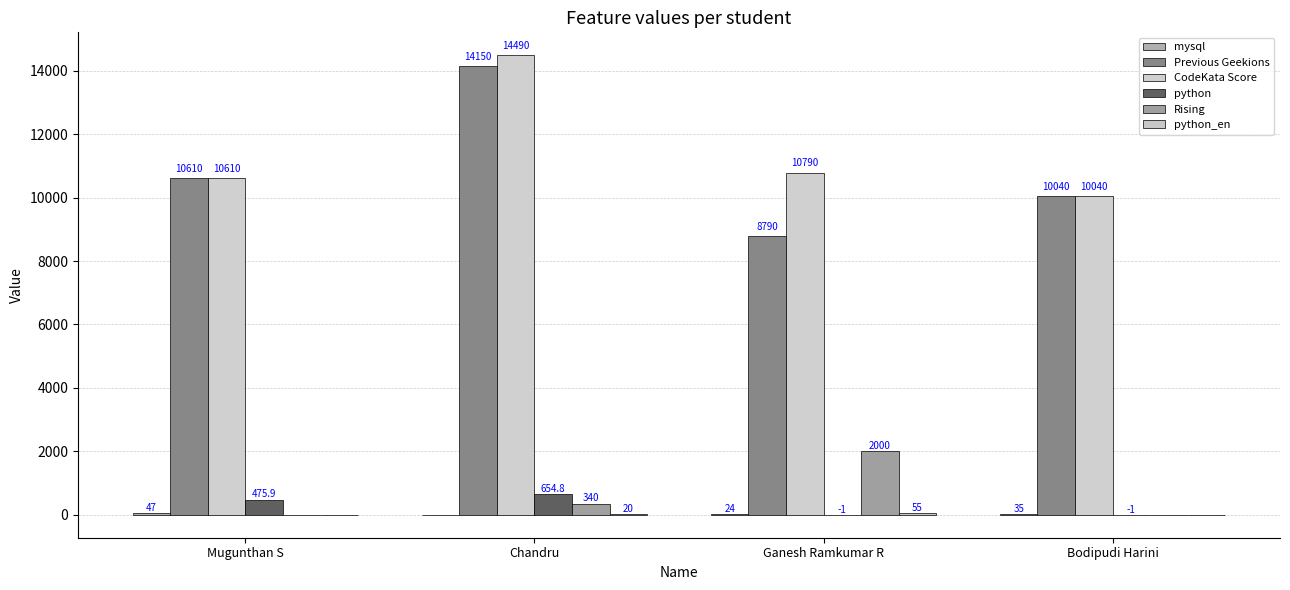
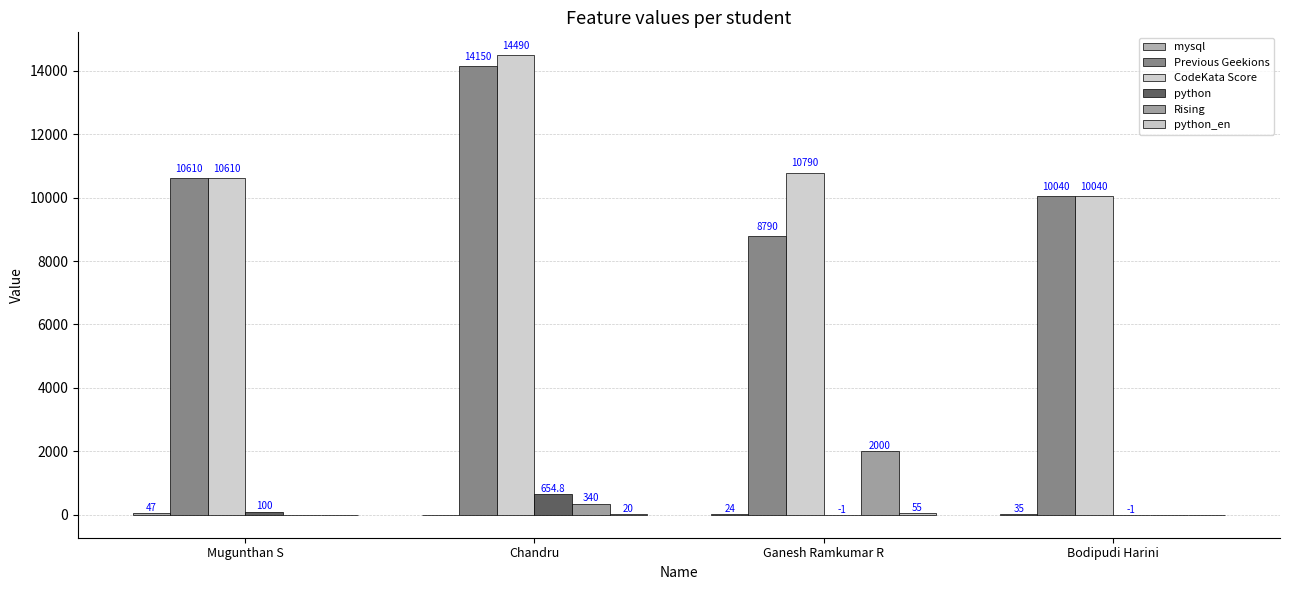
  {
    "python": {
-     "Mugunthan S": 475.9,
+     "Mugunthan S": 100,
      "Chandru": 654.8,
      "Ganesh Ramkumar R": -1,
      "Bodipudi Harini": -1
    }
  }
